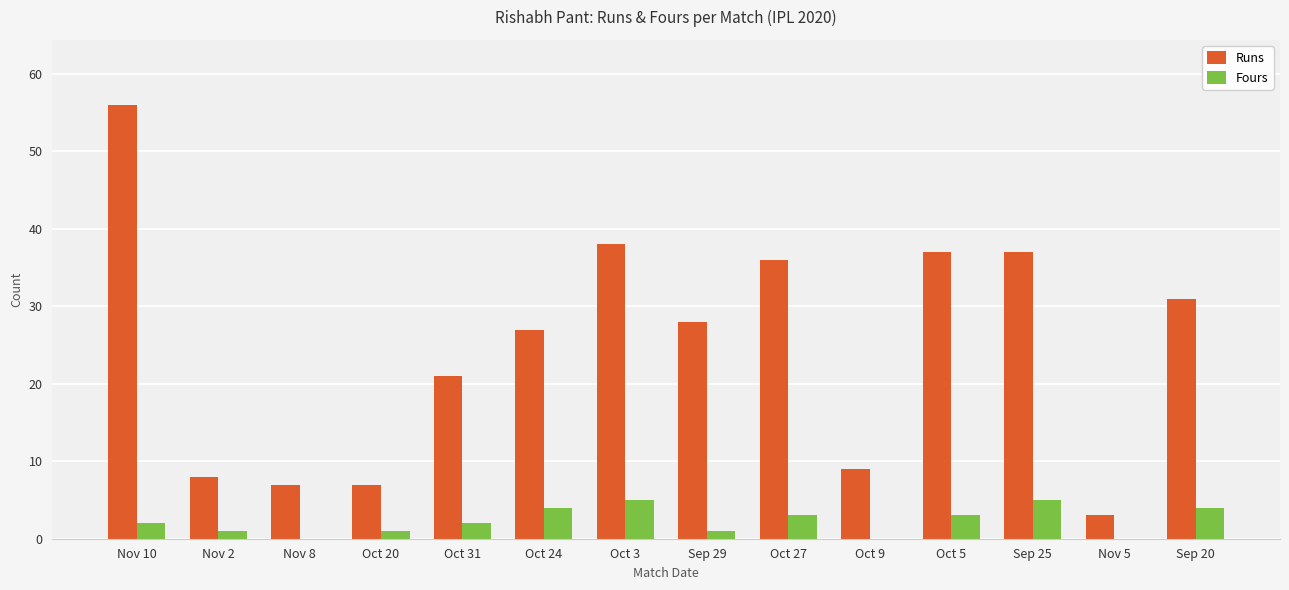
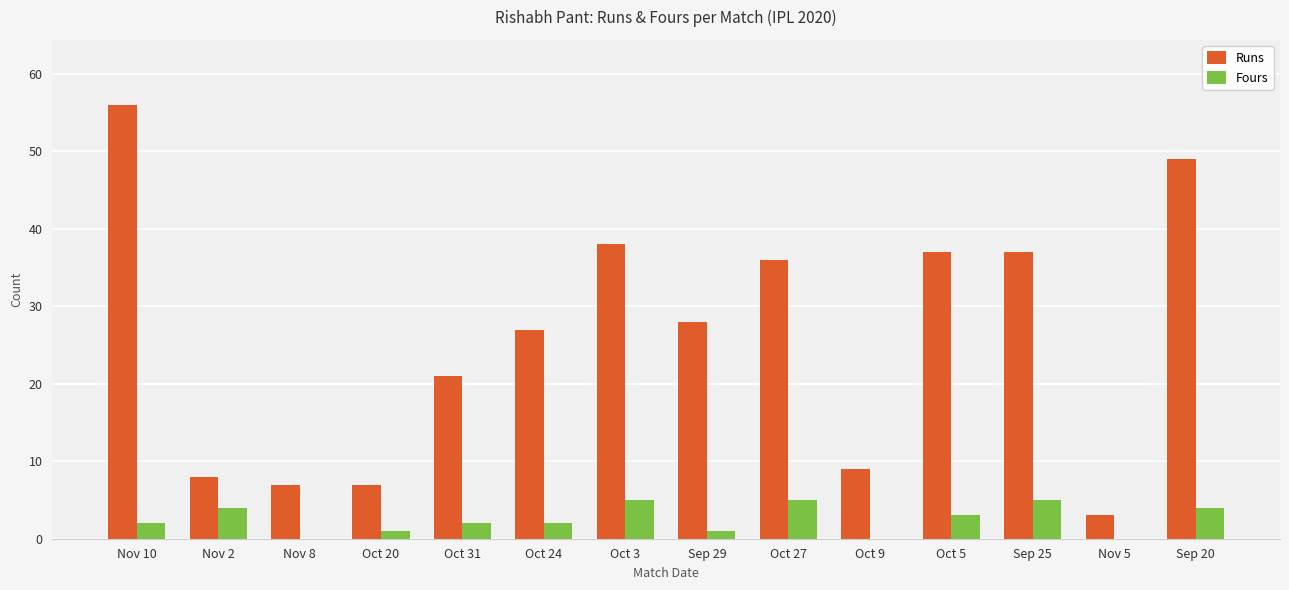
  {
    "Runs": {
      "Nov 10": 56,
      "Nov 2": 8,
      "Nov 8": 7,
      "Oct 20": 7,
      "Oct 31": 21,
      "Oct 24": 27,
      "Oct 3": 38,
      "Sep 29": 28,
      "Oct 27": 36,
      "Oct 9": 9,
      "Oct 5": 37,
      "Sep 25": 37,
      "Nov 5": 3,
-     "Sep 20": 31
+     "Sep 20": 49
    },
    "Fours": {
      "Nov 10": 2,
-     "Nov 2": 1,
+     "Nov 2": 4,
      "Nov 8": 0,
      "Oct 20": 1,
      "Oct 31": 2,
-     "Oct 24": 4,
+     "Oct 24": 2,
      "Oct 3": 5,
      "Sep 29": 1,
-     "Oct 27": 3,
+     "Oct 27": 5,
      "Oct 9": 0,
      "Oct 5": 3,
      "Sep 25": 5,
      "Nov 5": 0,
      "Sep 20": 4
    }
  }
